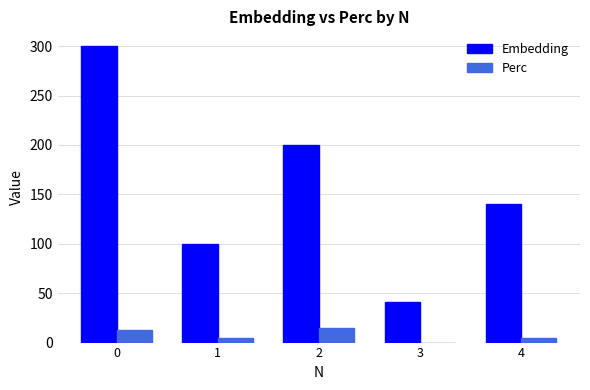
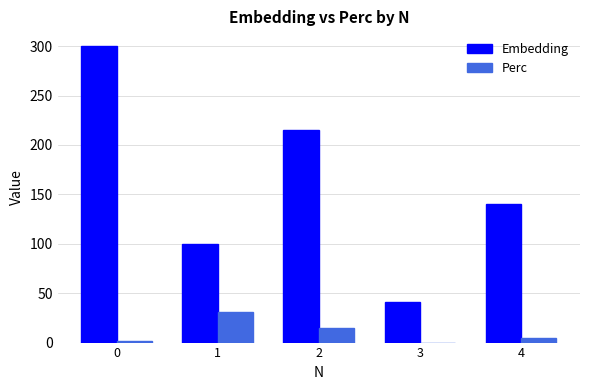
  {
    "Embedding": {
      "0": 300,
      "1": 100,
-     "2": 200,
+     "2": 220,
      "3": 40,
      "4": 140
    },
    "Perc": {
-     "0": 10,
-     "1": 0,
+     "0": 0,
+     "1": 30,
      "2": 10,
      "3": 0,
      "4": 0
    }
  }
